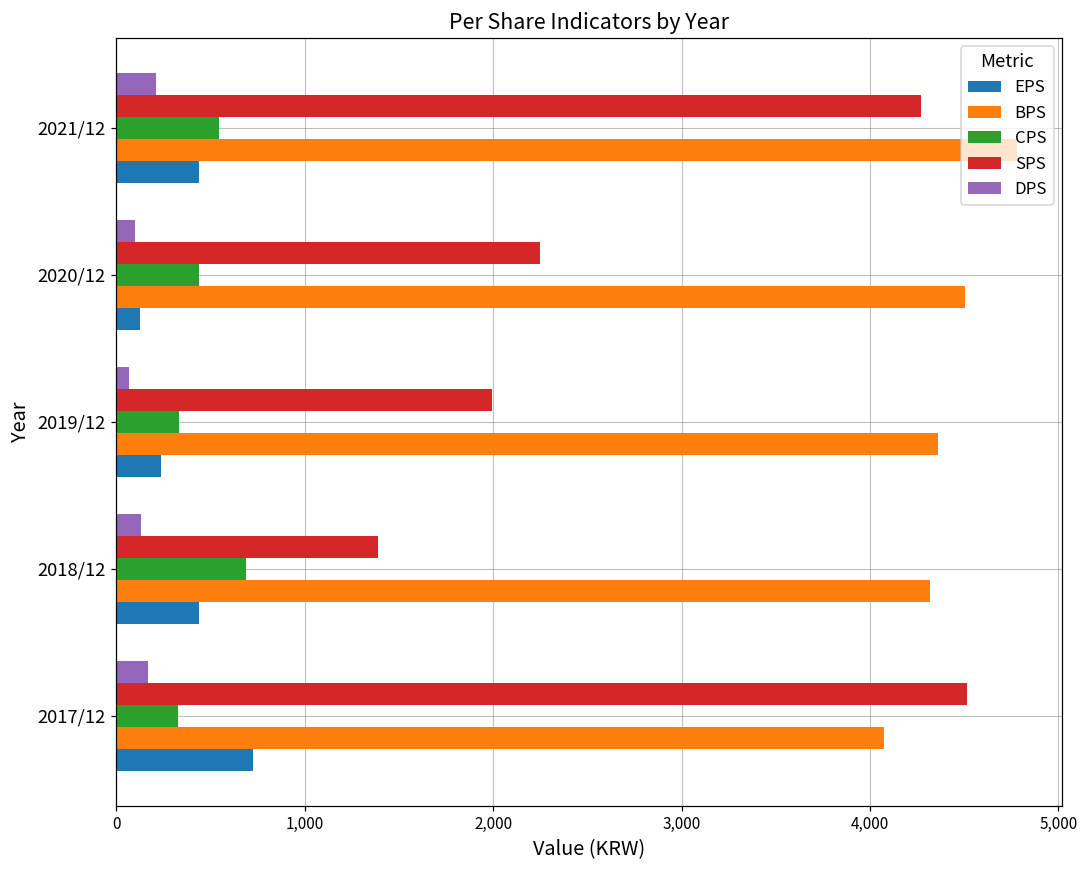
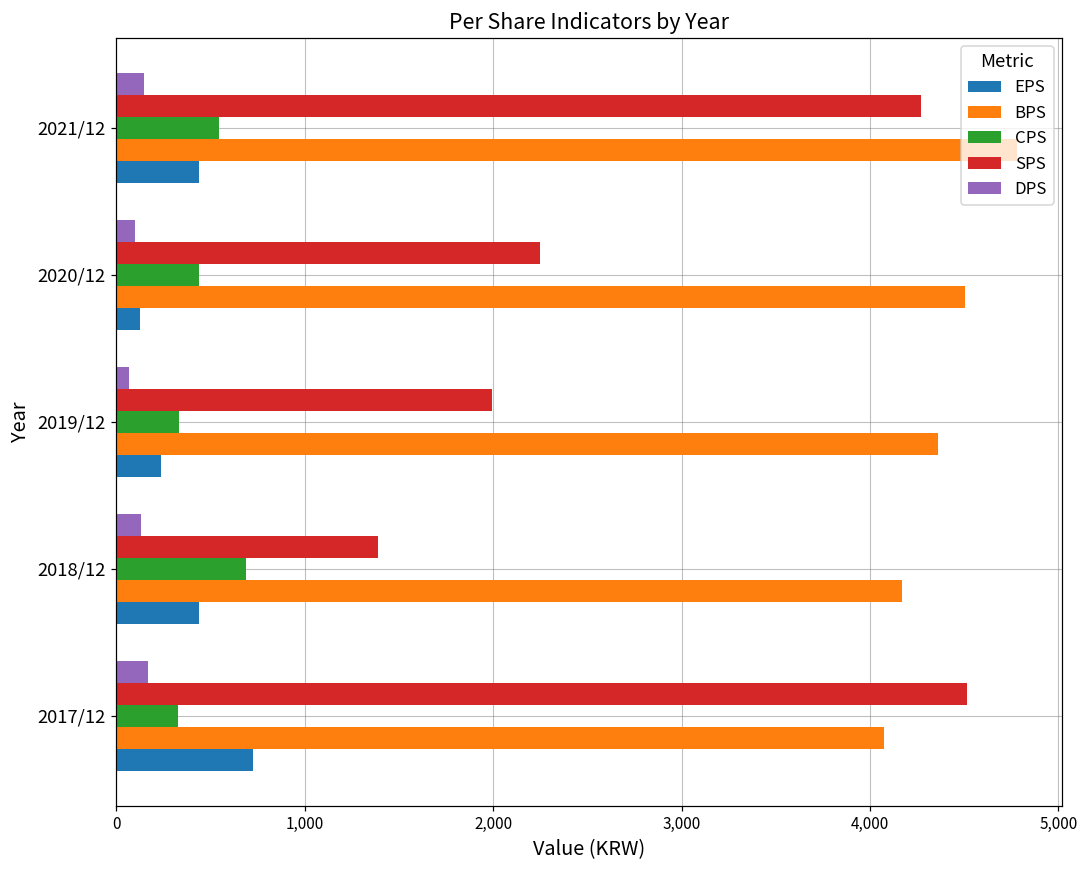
  {
    "EPS": {
      "2021/12": "440",
      "2020/12": "130",
      "2019/12": "240",
      "2018/12": "440",
      "2017/12": "730"
    },
    "BPS": {
      "2020/12": "4,500",
      "2019/12": "4,360",
-     "2018/12": "4,320",
+     "2018/12": "4,170",
      "2017/12": "4,080"
    },
    "CPS": {
      "2021/12": "550",
      "2020/12": "440",
      "2019/12": "330",
      "2018/12": "690",
      "2017/12": "330"
    },
    "SPS": {
      "2021/12": "4,270",
      "2020/12": "2,250",
      "2019/12": "2,000",
      "2018/12": "1,390",
      "2017/12": "4,520"
    },
    "DPS": {
-     "2021/12": "210",
+     "2021/12": "150",
      "2020/12": "100",
      "2019/12": "70",
      "2018/12": "130",
      "2017/12": "170"
    }
  }
